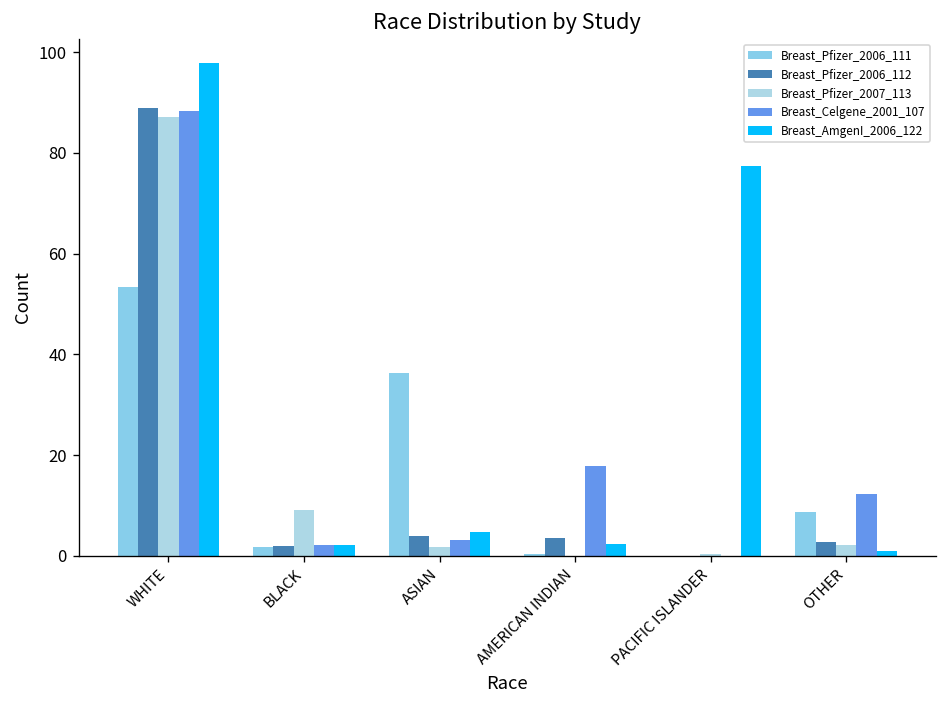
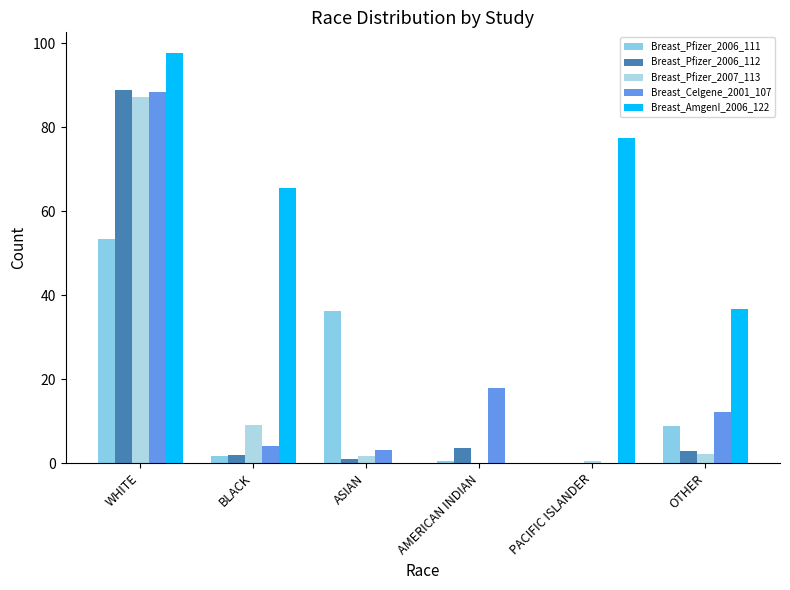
  {
    "Breast_Pfizer_2006_112": {
      "WHITE": 89,
      "BLACK": 2,
-     "ASIAN": 4,
+     "ASIAN": 1,
      "AMERICAN INDIAN": 4,
      "PACIFIC ISLANDER": 0,
      "OTHER": 3
    },
    "Breast_Celgene_2001_107": {
      "WHITE": 88,
-     "BLACK": 2,
+     "BLACK": 4,
      "ASIAN": 3,
      "AMERICAN INDIAN": 18,
      "PACIFIC ISLANDER": 0,
      "OTHER": 12
    },
    "Breast_AmgenI_2006_122": {
      "WHITE": 98,
-     "BLACK": 2,
-     "ASIAN": 5,
-     "AMERICAN INDIAN": 2,
+     "BLACK": 65,
+     "ASIAN": 0,
+     "AMERICAN INDIAN": 0,
      "PACIFIC ISLANDER": 77,
-     "OTHER": 1
+     "OTHER": 37
    }
  }
